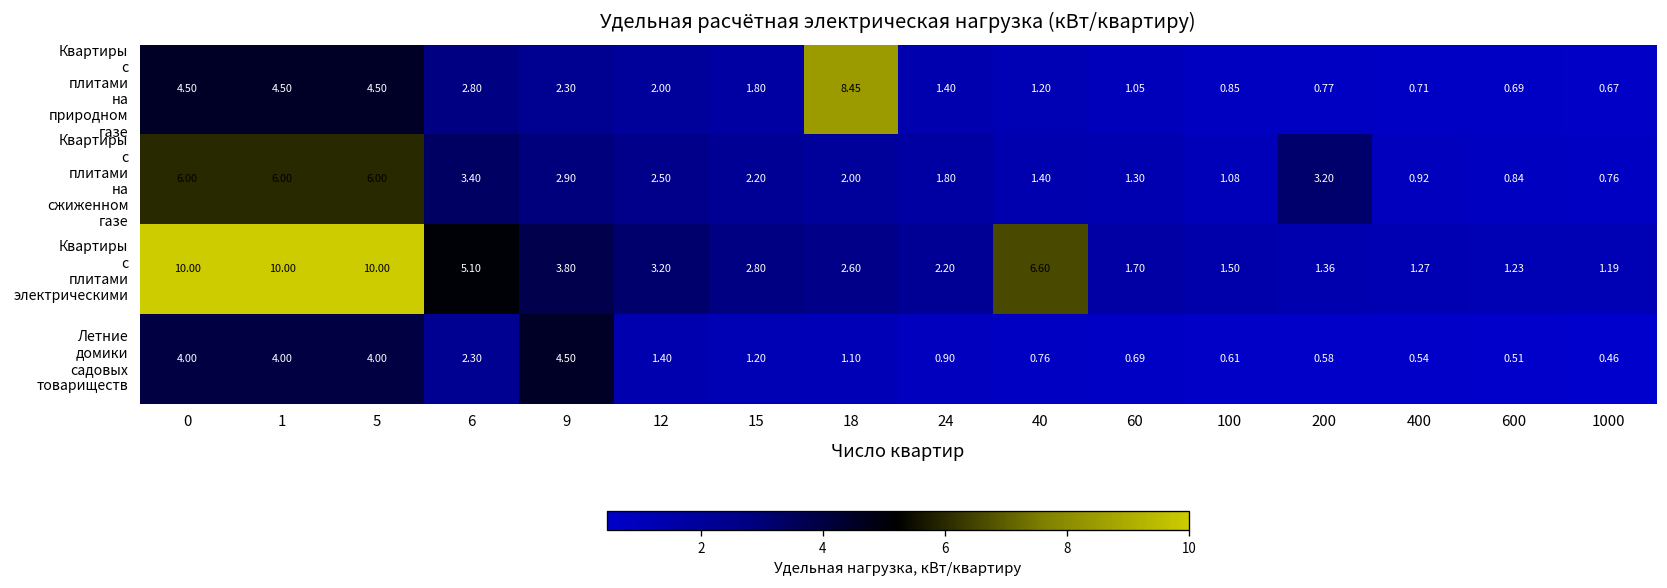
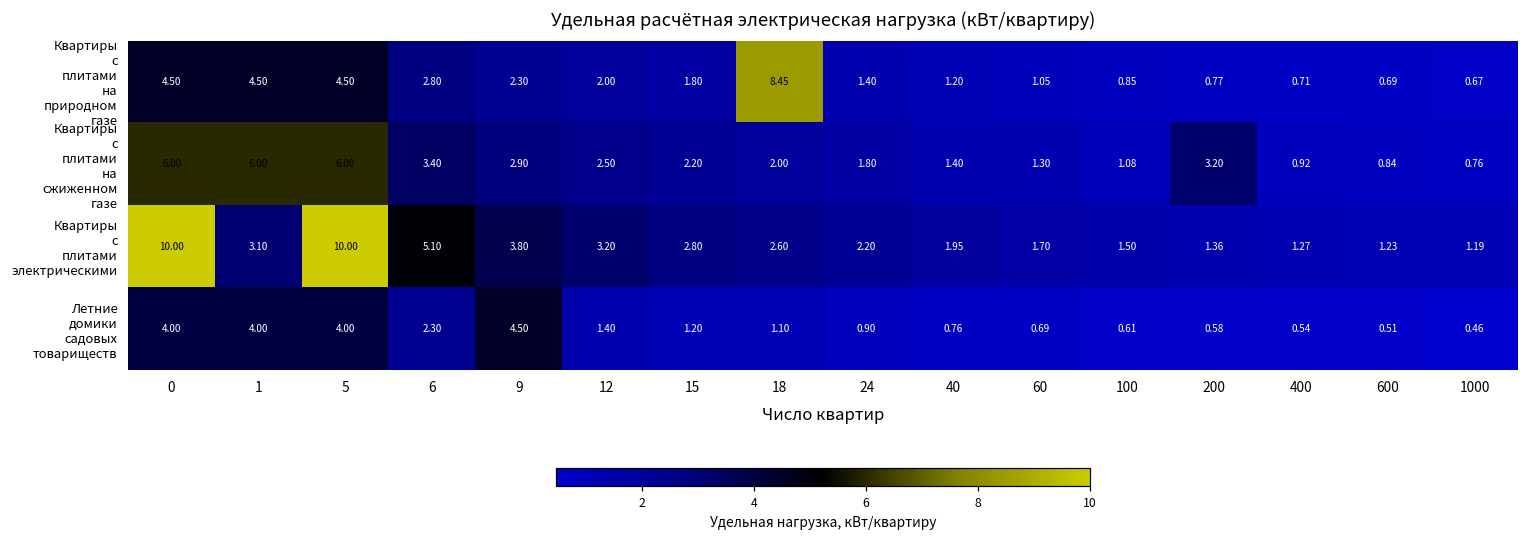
  {
    "Квартиры с плитами на природном газе": {
      "0": 4.50,
      "1": 4.50,
      "5": 4.50,
      "6": 2.80,
      "9": 2.30,
      "12": 2.00,
      "15": 1.80,
      "18": 8.45,
      "24": 1.40,
      "40": 1.20,
      "60": 1.05,
      "100": 0.85,
      "200": 0.77,
      "400": 0.71,
      "600": 0.69,
      "1000": 0.67
    },
    "Квартиры с плитами на сжиженном газе": {
      "6": 3.40,
      "9": 2.90,
      "12": 2.50,
      "15": 2.20,
      "18": 2.00,
      "24": 1.80,
      "40": 1.40,
      "60": 1.30,
      "100": 1.08,
      "200": 3.20,
      "400": 0.92,
      "600": 0.84,
      "1000": 0.76
    },
    "Квартиры с плитами электрическими": {
      "0": 10.00,
-     "1": 10.00,
+     "1": 3.10,
      "5": 10.00,
      "6": 5.10,
      "9": 3.80,
      "12": 3.20,
      "15": 2.80,
      "18": 2.60,
      "24": 2.20,
-     "40": 6.60,
+     "40": 1.95,
      "60": 1.70,
      "100": 1.50,
      "200": 1.36,
      "400": 1.27,
      "600": 1.23,
      "1000": 1.19
    },
    "Летние домики садовых товариществ": {
      "0": 4.00,
      "1": 4.00,
      "5": 4.00,
      "6": 2.30,
      "9": 4.50,
      "12": 1.40,
      "15": 1.20,
      "18": 1.10,
      "24": 0.90,
      "40": 0.76,
      "60": 0.69,
      "100": 0.61,
      "200": 0.58,
      "400": 0.54,
      "600": 0.51,
      "1000": 0.46
    }
  }
